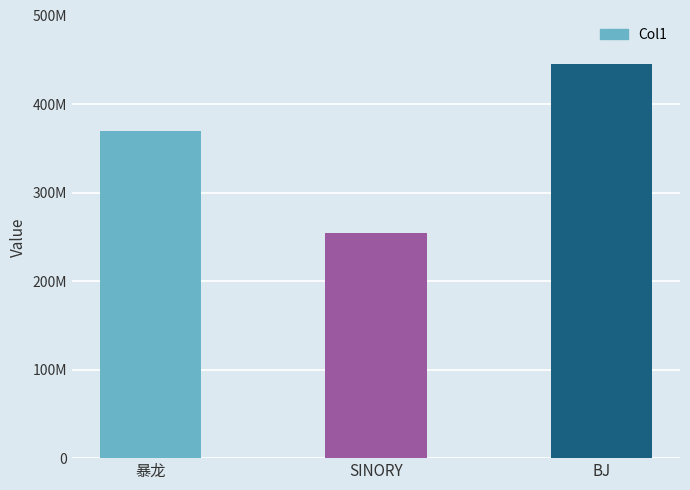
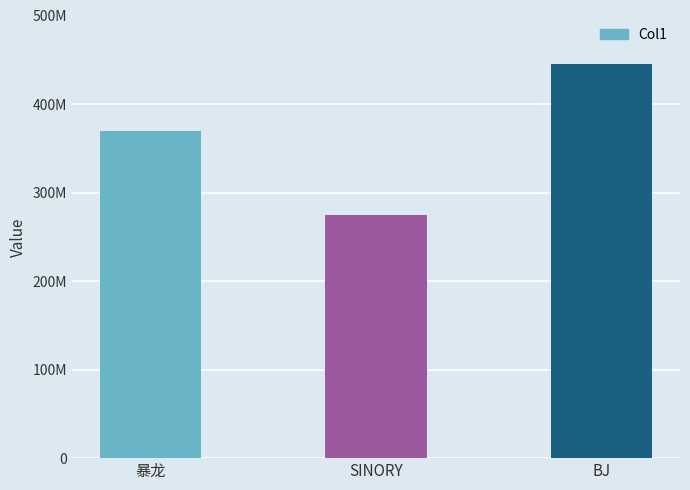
  {
    "暴龙": 370000000,
-   "SINORY": 250000000,
+   "SINORY": 270000000,
    "BJ": 440000000
  }
